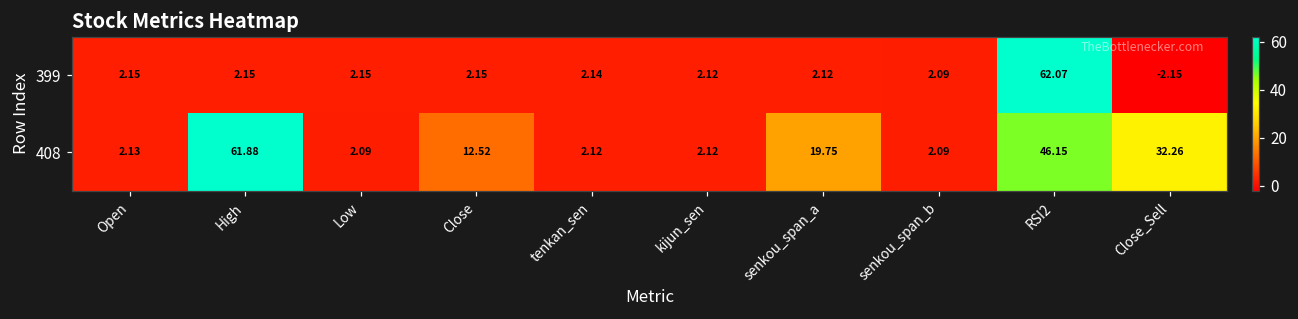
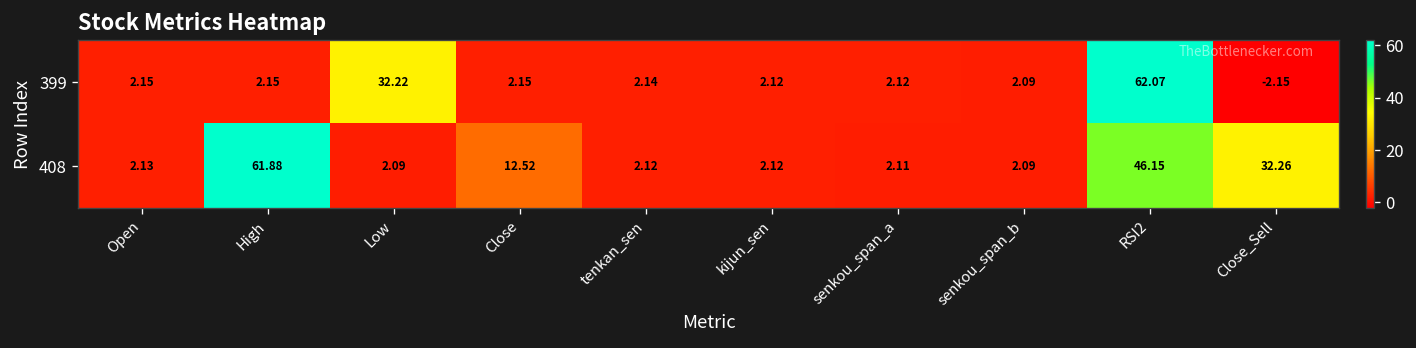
  {
    "399": {
      "Open": 2.15,
      "High": 2.15,
-     "Low": 2.15,
+     "Low": 32.22,
      "Close": 2.15,
      "tenkan_sen": 2.14,
      "kijun_sen": 2.12,
      "senkou_span_a": 2.12,
      "senkou_span_b": 2.09,
      "RSI2": 62.07
    },
    "408": {
      "Open": 2.13,
      "High": 61.88,
      "Low": 2.09,
      "Close": 12.52,
      "tenkan_sen": 2.12,
      "kijun_sen": 2.12,
-     "senkou_span_a": 19.75,
+     "senkou_span_a": 2.11,
      "senkou_span_b": 2.09,
      "RSI2": 46.15,
      "Close_Sell": 32.26
    }
  }
